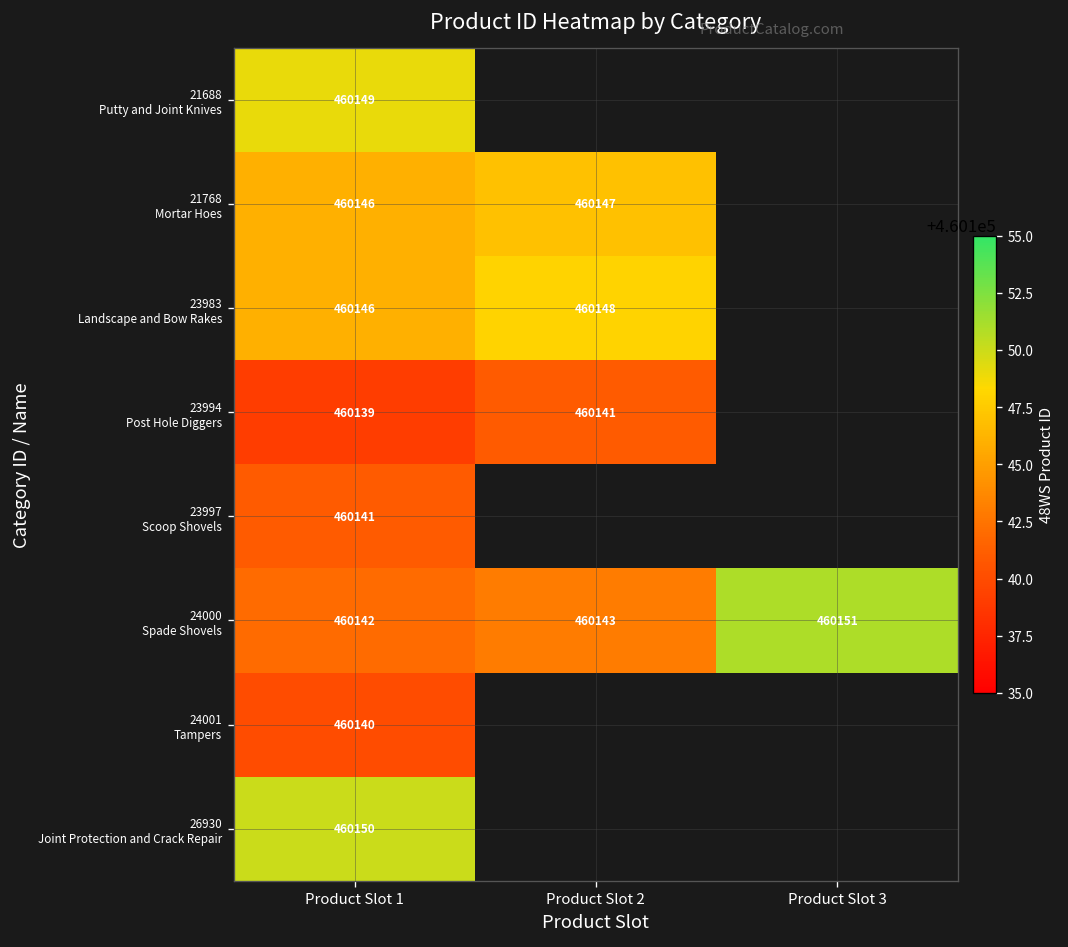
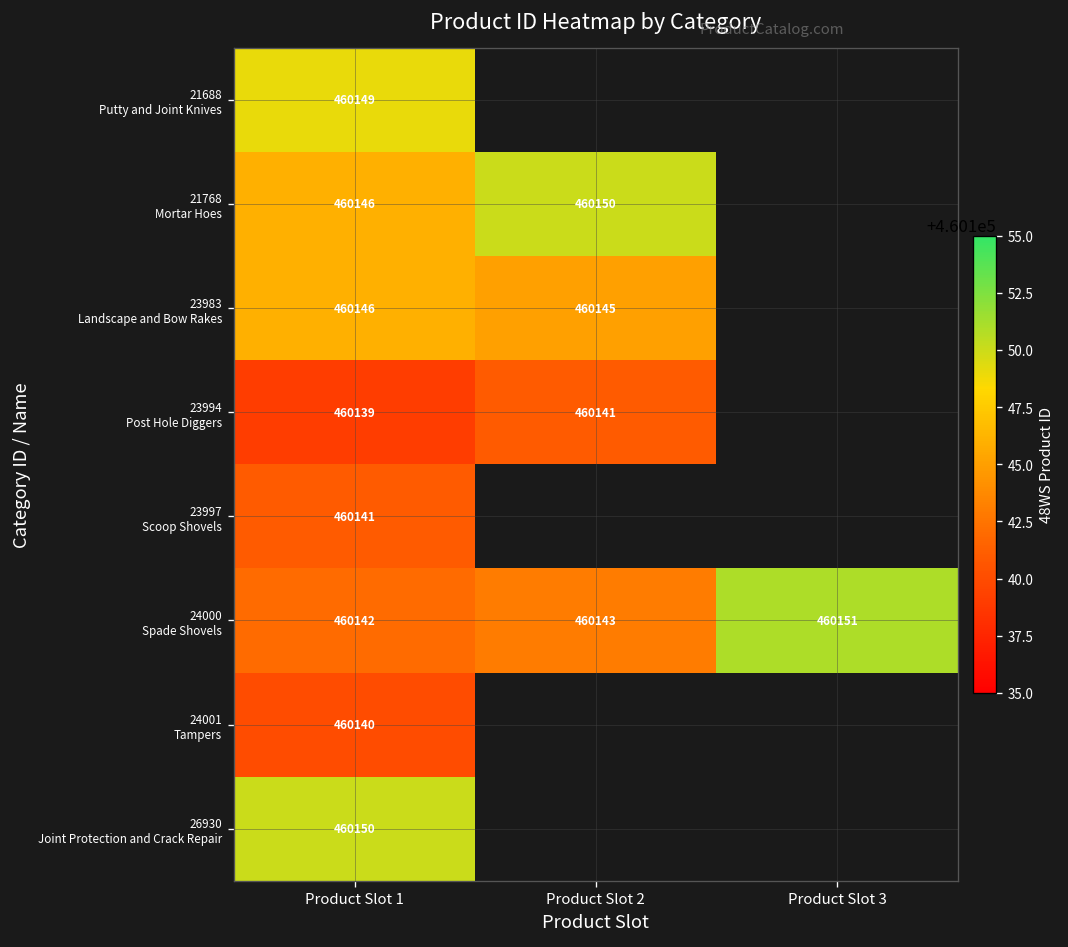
  {
    "21688 Putty and Joint Knives": {
      "Product Slot 1": 460149
    },
    "21768 Mortar Hoes": {
      "Product Slot 1": 460146,
-     "Product Slot 2": 460147
+     "Product Slot 2": 460150
    },
    "23983 Landscape and Bow Rakes": {
      "Product Slot 1": 460146,
-     "Product Slot 2": 460148
+     "Product Slot 2": 460145
    },
    "23994 Post Hole Diggers": {
      "Product Slot 1": 460139,
      "Product Slot 2": 460141
    },
    "23997 Scoop Shovels": {
      "Product Slot 1": 460141
    },
    "24000 Spade Shovels": {
      "Product Slot 1": 460142,
      "Product Slot 2": 460143,
      "Product Slot 3": 460151
    },
    "24001 Tampers": {
      "Product Slot 1": 460140
    },
    "26930 Joint Protection and Crack Repair": {
      "Product Slot 1": 460150
    }
  }
